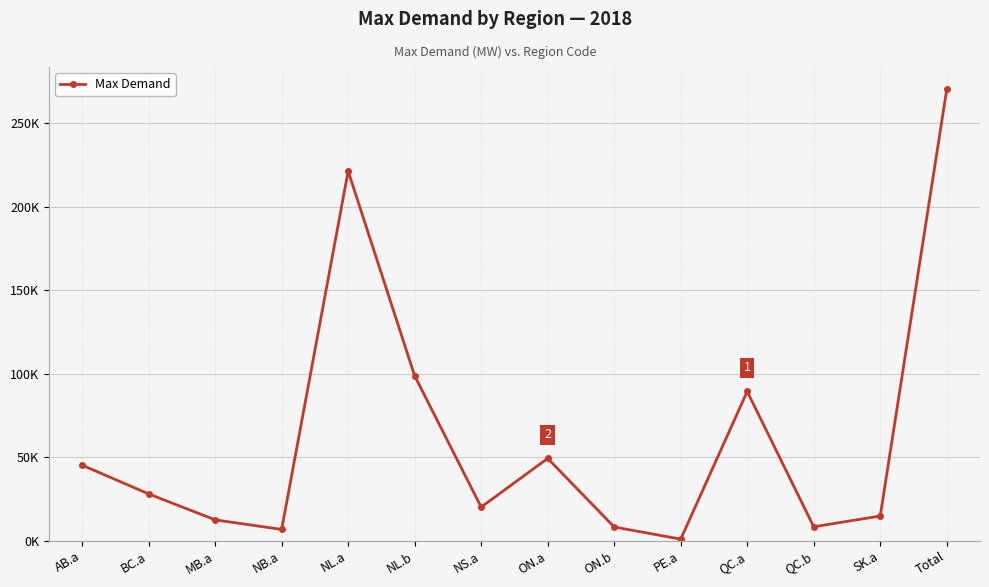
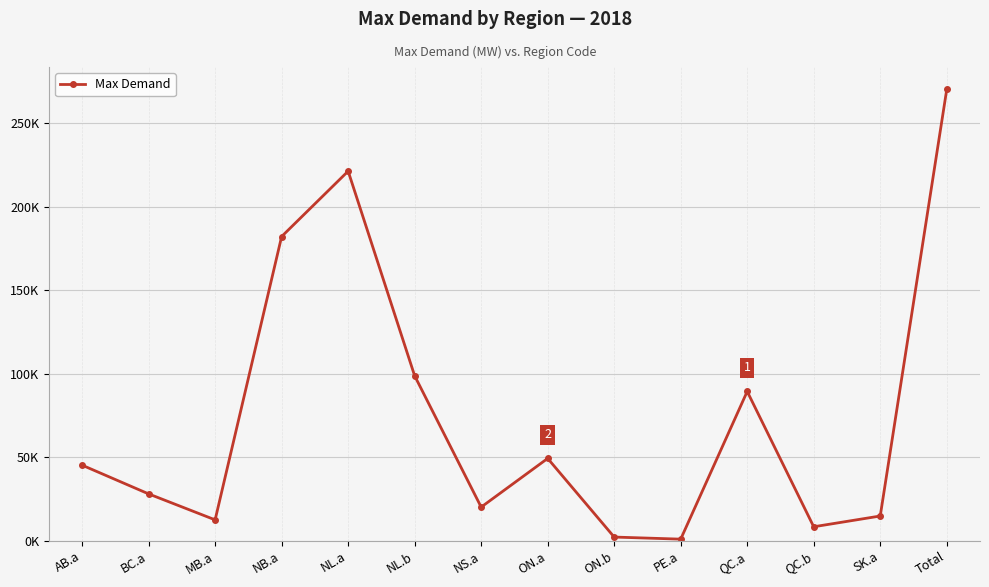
  {
    "AB.a": 45000,
    "BC.a": 28000,
    "MB.a": 13000,
-   "NB.a": 7000,
+   "NB.a": 182000,
    "NL.a": 221000,
    "NL.b": 99000,
    "NS.a": 20000,
-   "ON.b": 8000,
+   "ON.b": 2000,
    "PE.a": 1000,
    "QC.b": 8000,
    "SK.a": 15000,
    "Total": 270000
  }
